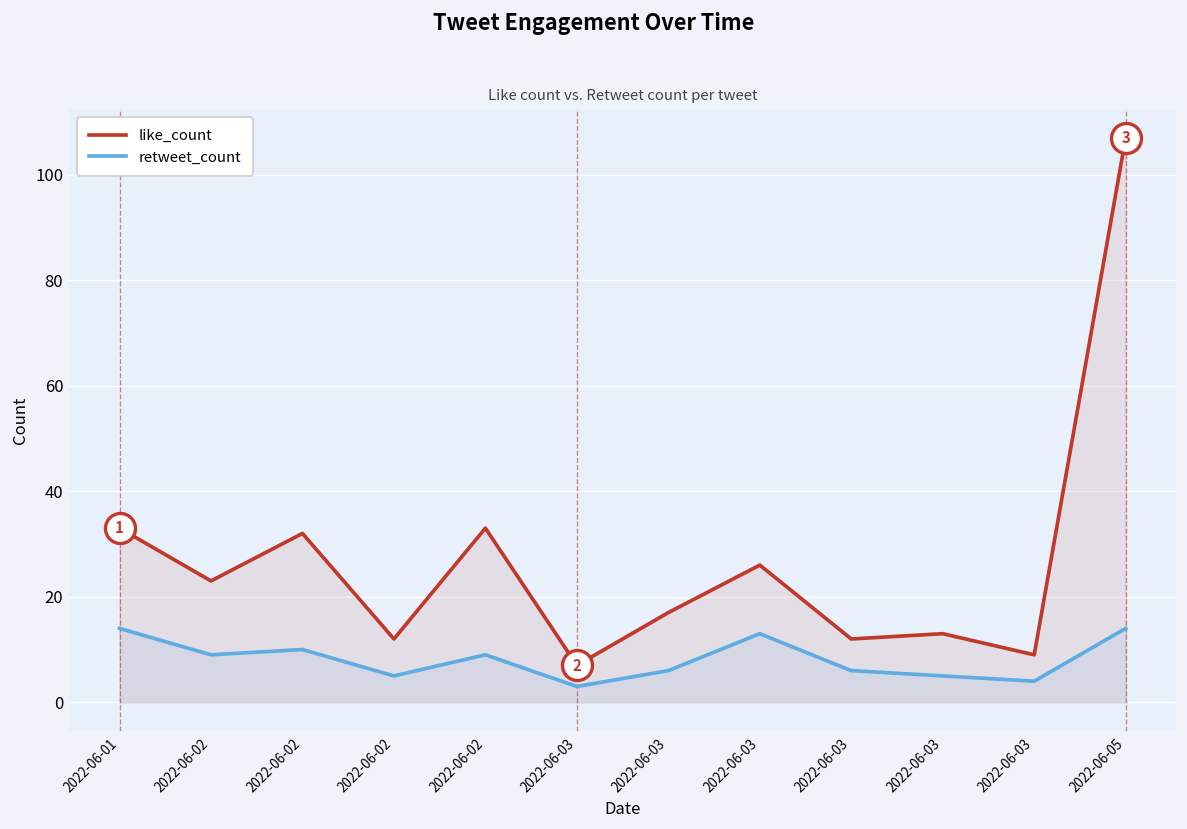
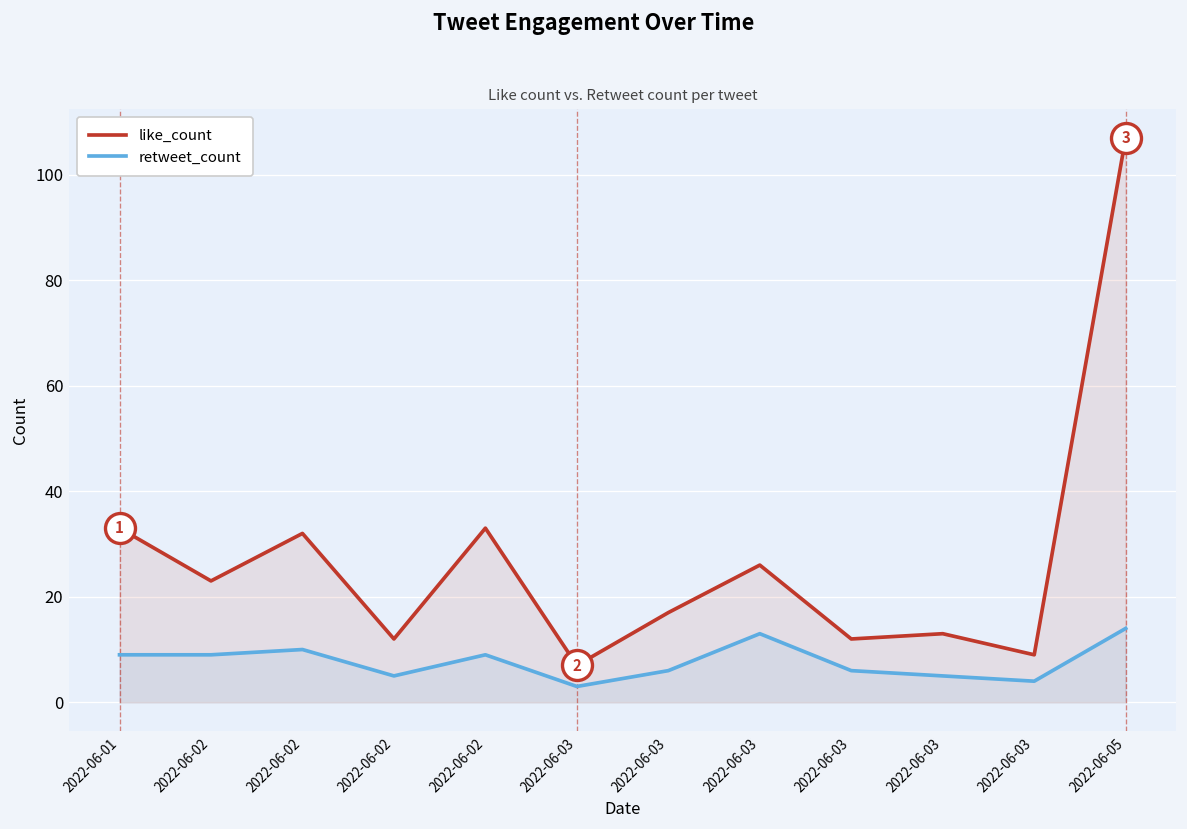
  {
    "retweet_count": {
-     "2022-06-01": 14,
+     "2022-06-01": 9,
      "2022-06-05": 14
    }
  }
